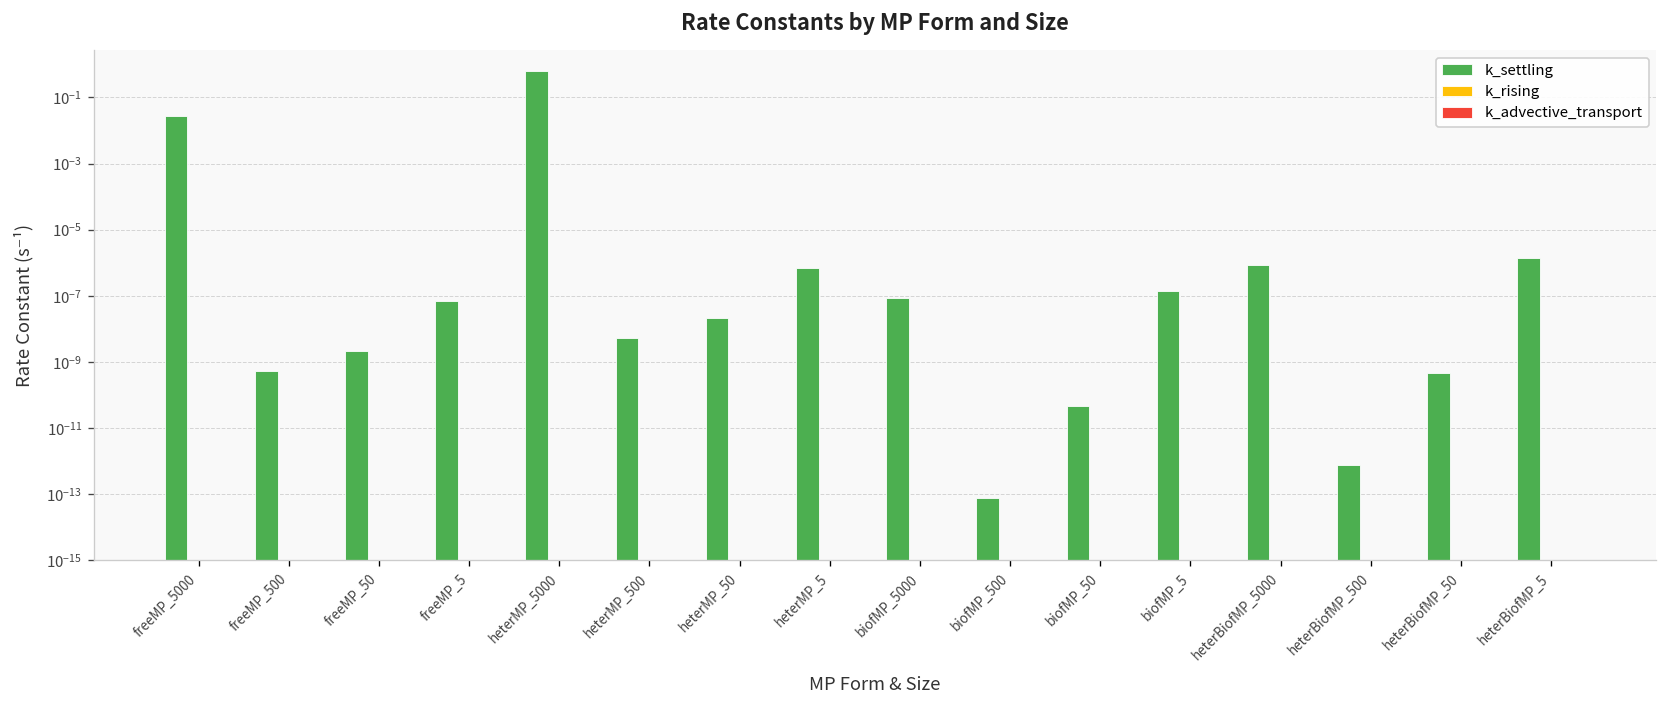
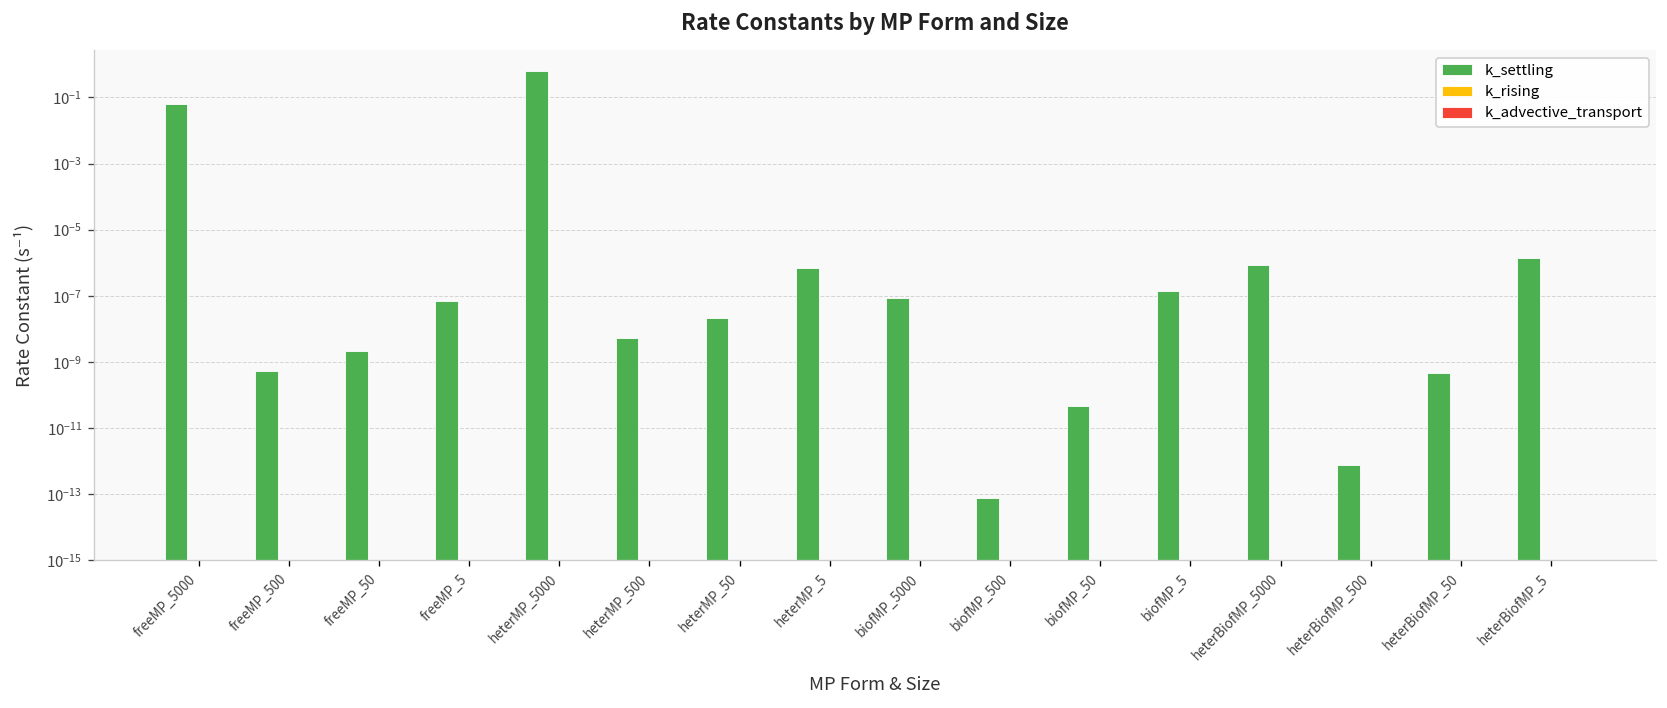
  {
    "k_settling": {
-     "freeMP_5000": 0.03,
+     "freeMP_5000": 0.06,
      "freeMP_500": 0.0000000005,
      "freeMP_50": 0.000000002,
      "freeMP_5": 0.00000007,
      "heterMP_5000": 0.6,
      "heterMP_500": 0.000000005,
      "heterMP_50": 0.00000002,
      "heterMP_5": 0.0000007,
      "biofMP_5000": 0.00000009,
      "biofMP_500": 0.000000000000,
      "biofMP_50": 0.00000000005,
      "biofMP_5": 0.0000001,
      "heterBiofMP_5000": 0.0000009,
      "heterBiofMP_500": 0.000000000001,
      "heterBiofMP_50": 0.0000000005,
      "heterBiofMP_5": 0.000001
    }
  }
